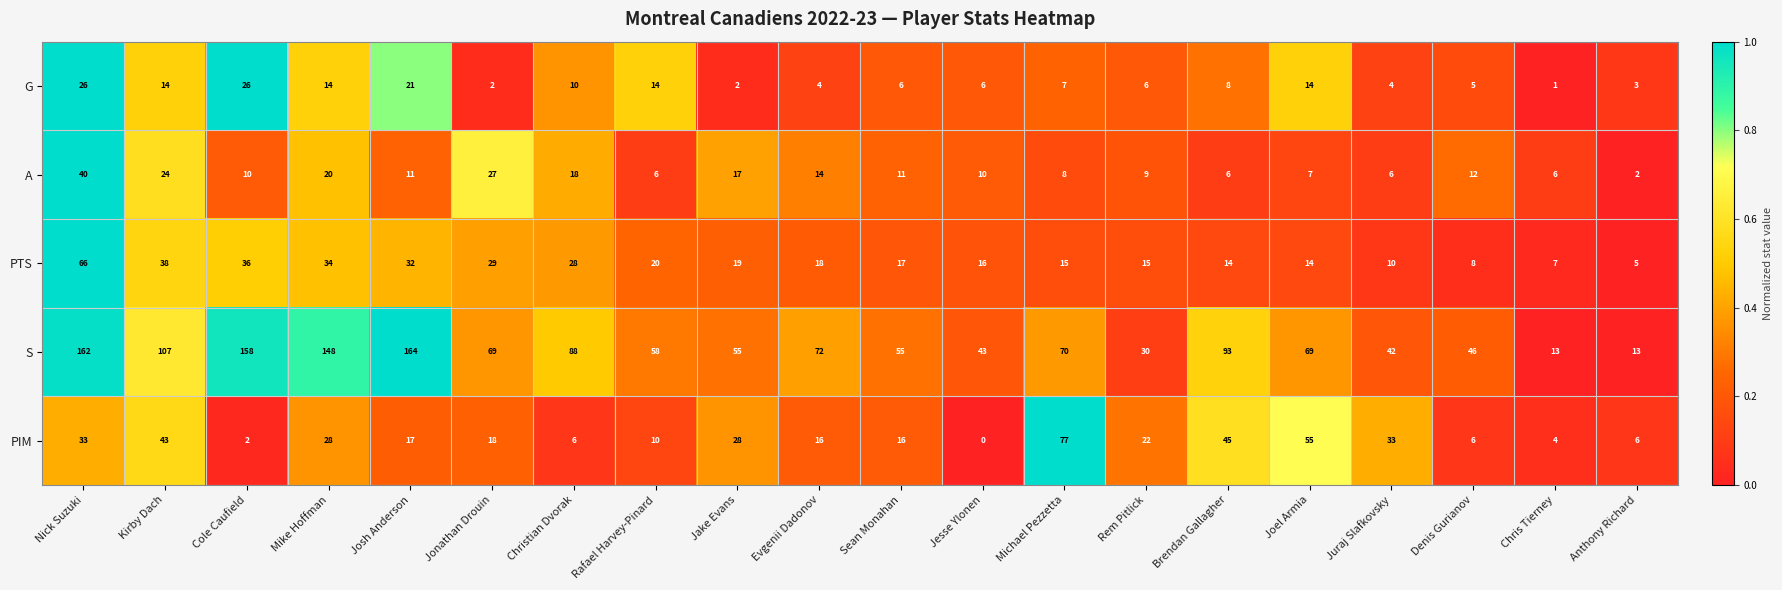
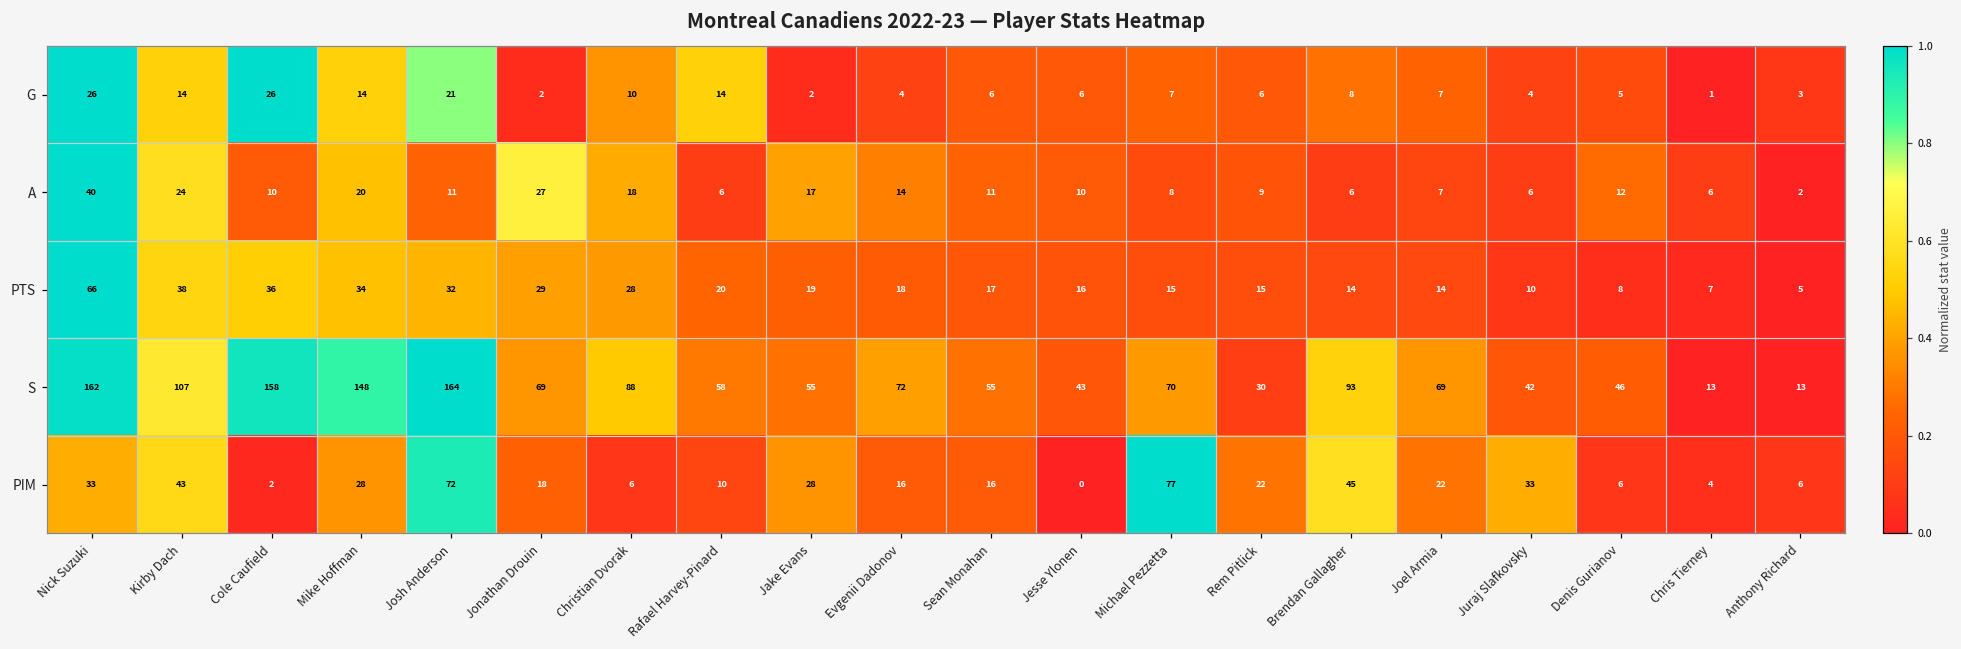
  {
    "G": {
      "Nick Suzuki": 26,
      "Kirby Dach": 14,
      "Cole Caufield": 26,
      "Mike Hoffman": 14,
      "Josh Anderson": 21,
      "Jonathan Drouin": 2,
      "Christian Dvorak": 10,
      "Rafael Harvey-Pinard": 14,
      "Jake Evans": 2,
      "Evgenii Dadonov": 4,
      "Sean Monahan": 6,
      "Jesse Ylonen": 6,
      "Michael Pezzetta": 7,
      "Rem Pitlick": 6,
      "Brendan Gallagher": 8,
-     "Joel Armia": 14,
+     "Joel Armia": 7,
      "Juraj Slafkovsky": 4,
      "Denis Gurianov": 5,
      "Chris Tierney": 1,
      "Anthony Richard": 3
    },
    "A": {
      "Nick Suzuki": 40,
      "Kirby Dach": 24,
      "Cole Caufield": 10,
      "Mike Hoffman": 20,
      "Josh Anderson": 11,
      "Jonathan Drouin": 27,
      "Christian Dvorak": 18,
      "Rafael Harvey-Pinard": 6,
      "Jake Evans": 17,
      "Evgenii Dadonov": 14,
      "Sean Monahan": 11,
      "Jesse Ylonen": 10,
      "Michael Pezzetta": 8,
      "Rem Pitlick": 9,
      "Brendan Gallagher": 6,
      "Joel Armia": 7,
      "Juraj Slafkovsky": 6,
      "Denis Gurianov": 12,
      "Chris Tierney": 6,
      "Anthony Richard": 2
    },
    "PTS": {
      "Nick Suzuki": 66,
      "Kirby Dach": 38,
      "Cole Caufield": 36,
      "Mike Hoffman": 34,
      "Josh Anderson": 32,
      "Jonathan Drouin": 29,
      "Christian Dvorak": 28,
      "Rafael Harvey-Pinard": 20,
      "Jake Evans": 19,
      "Evgenii Dadonov": 18,
      "Sean Monahan": 17,
      "Jesse Ylonen": 16,
      "Michael Pezzetta": 15,
      "Rem Pitlick": 15,
      "Brendan Gallagher": 14,
      "Joel Armia": 14,
      "Juraj Slafkovsky": 10,
      "Denis Gurianov": 8,
      "Chris Tierney": 7,
      "Anthony Richard": 5
    },
    "S": {
      "Nick Suzuki": 162,
      "Kirby Dach": 107,
      "Cole Caufield": 158,
      "Mike Hoffman": 148,
      "Josh Anderson": 164,
      "Jonathan Drouin": 69,
      "Christian Dvorak": 88,
      "Rafael Harvey-Pinard": 58,
      "Jake Evans": 55,
      "Evgenii Dadonov": 72,
      "Sean Monahan": 55,
      "Jesse Ylonen": 43,
      "Michael Pezzetta": 70,
      "Rem Pitlick": 30,
      "Brendan Gallagher": 93,
      "Joel Armia": 69,
      "Juraj Slafkovsky": 42,
      "Denis Gurianov": 46,
      "Chris Tierney": 13,
      "Anthony Richard": 13
    },
    "PIM": {
      "Nick Suzuki": 33,
      "Kirby Dach": 43,
      "Cole Caufield": 2,
      "Mike Hoffman": 28,
-     "Josh Anderson": 17,
+     "Josh Anderson": 72,
      "Jonathan Drouin": 18,
      "Christian Dvorak": 6,
      "Rafael Harvey-Pinard": 10,
      "Jake Evans": 28,
      "Evgenii Dadonov": 16,
      "Sean Monahan": 16,
      "Jesse Ylonen": 0,
      "Michael Pezzetta": 77,
      "Rem Pitlick": 22,
      "Brendan Gallagher": 45,
-     "Joel Armia": 55,
+     "Joel Armia": 22,
      "Juraj Slafkovsky": 33,
      "Denis Gurianov": 6,
      "Chris Tierney": 4,
      "Anthony Richard": 6
    }
  }
